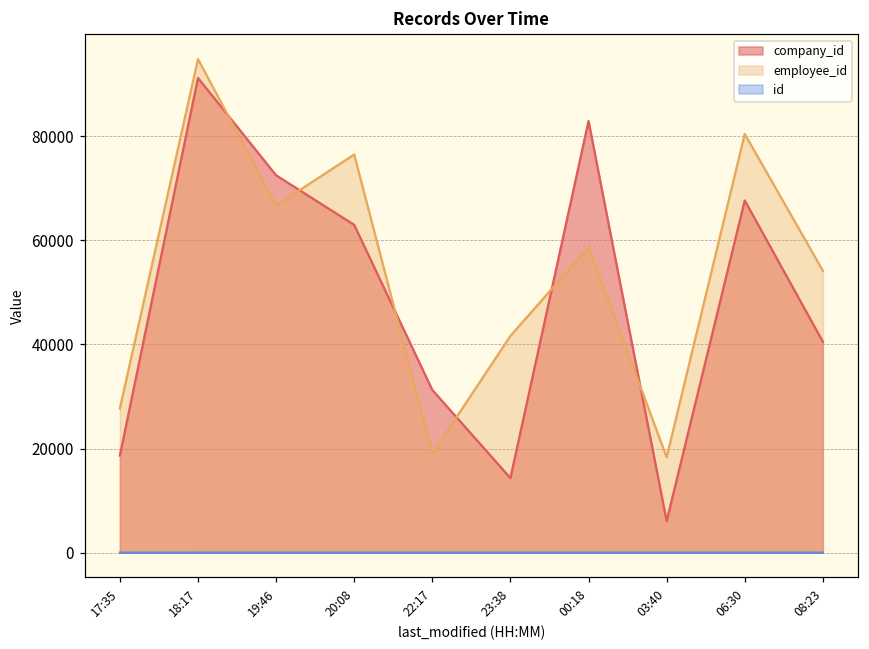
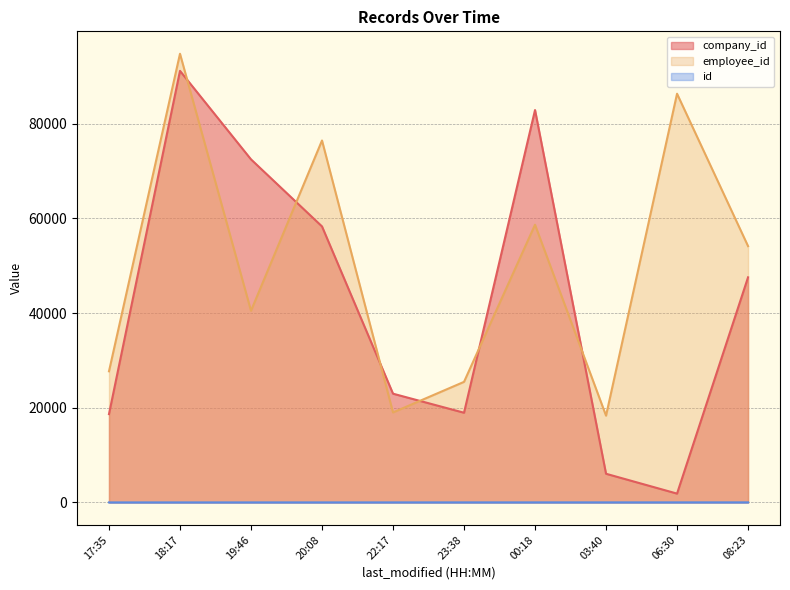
  {
    "company_id": {
      "17:35": 19000,
      "18:17": 91000,
      "19:46": 72000,
-     "20:08": 63000,
-     "22:17": 31000,
-     "23:38": 14000,
+     "20:08": 58000,
+     "22:17": 23000,
+     "23:38": 19000,
      "00:18": 83000,
      "03:40": 6000,
-     "06:30": 68000,
-     "08:23": 41000
+     "06:30": 2000,
+     "08:23": 48000
    },
    "employee_id": {
      "17:35": 28000,
      "18:17": 95000,
-     "19:46": 67000,
+     "19:46": 40000,
      "20:08": 76000,
      "22:17": 19000,
-     "23:38": 42000,
+     "23:38": 25000,
      "00:18": 59000,
      "03:40": 18000,
-     "06:30": 80000,
+     "06:30": 86000,
      "08:23": 54000
    },
    "id": {
      "17:35": 0,
      "18:17": 0,
      "19:46": 0,
      "20:08": 0,
      "22:17": 0,
      "23:38": 0,
      "00:18": 0,
      "03:40": 0,
      "06:30": 0,
      "08:23": 0
    }
  }
